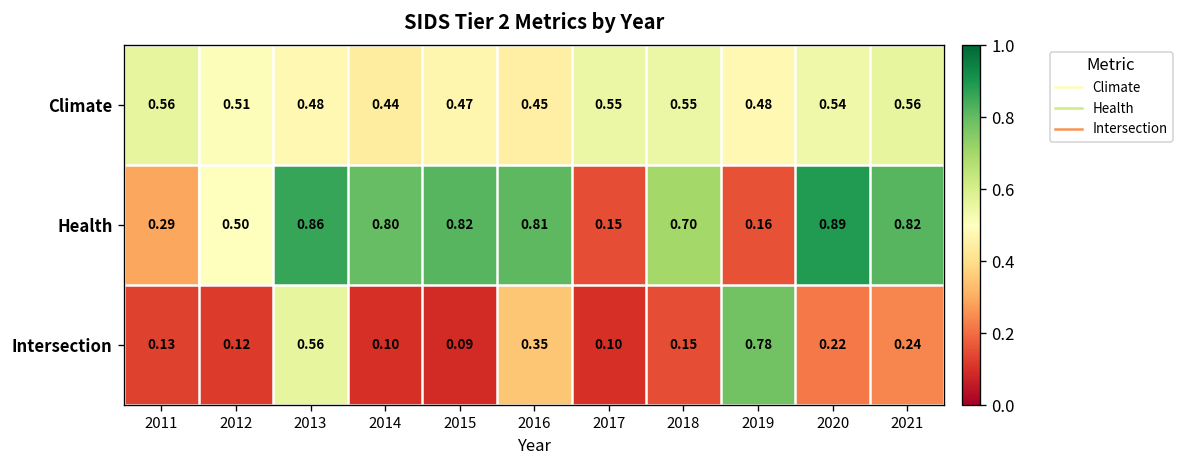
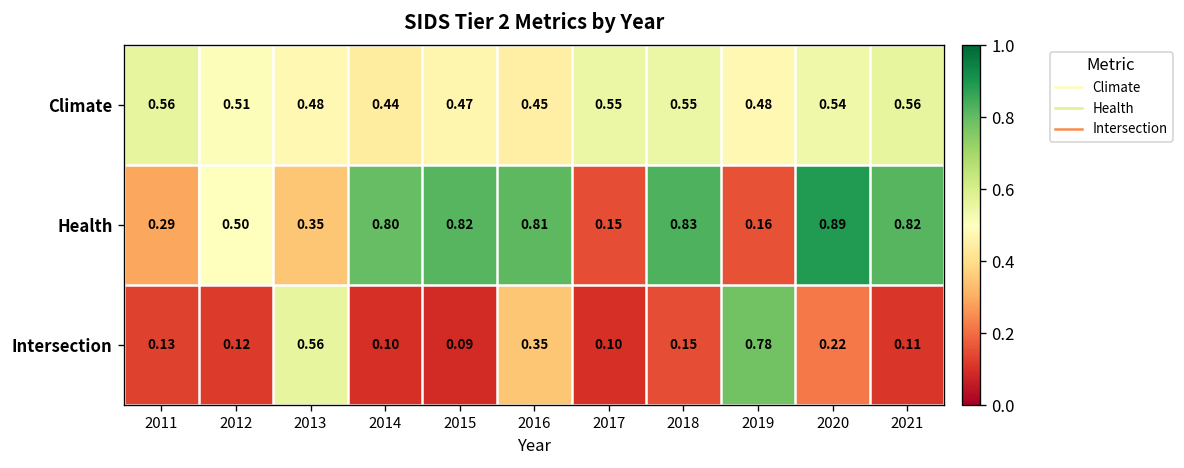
  {
    "Climate": {
      "2011": 0.56,
      "2012": 0.51,
      "2013": 0.48,
      "2014": 0.44,
      "2015": 0.47,
      "2016": 0.45,
      "2017": 0.55,
      "2018": 0.55,
      "2019": 0.48,
      "2020": 0.54,
      "2021": 0.56
    },
    "Health": {
      "2011": 0.29,
      "2012": 0.50,
-     "2013": 0.86,
+     "2013": 0.35,
      "2014": 0.80,
      "2015": 0.82,
      "2016": 0.81,
      "2017": 0.15,
-     "2018": 0.70,
+     "2018": 0.83,
      "2019": 0.16,
      "2020": 0.89,
      "2021": 0.82
    },
    "Intersection": {
      "2011": 0.13,
      "2012": 0.12,
      "2013": 0.56,
      "2014": 0.10,
      "2015": 0.09,
      "2016": 0.35,
      "2017": 0.10,
      "2018": 0.15,
      "2019": 0.78,
      "2020": 0.22,
-     "2021": 0.24
+     "2021": 0.11
    }
  }
